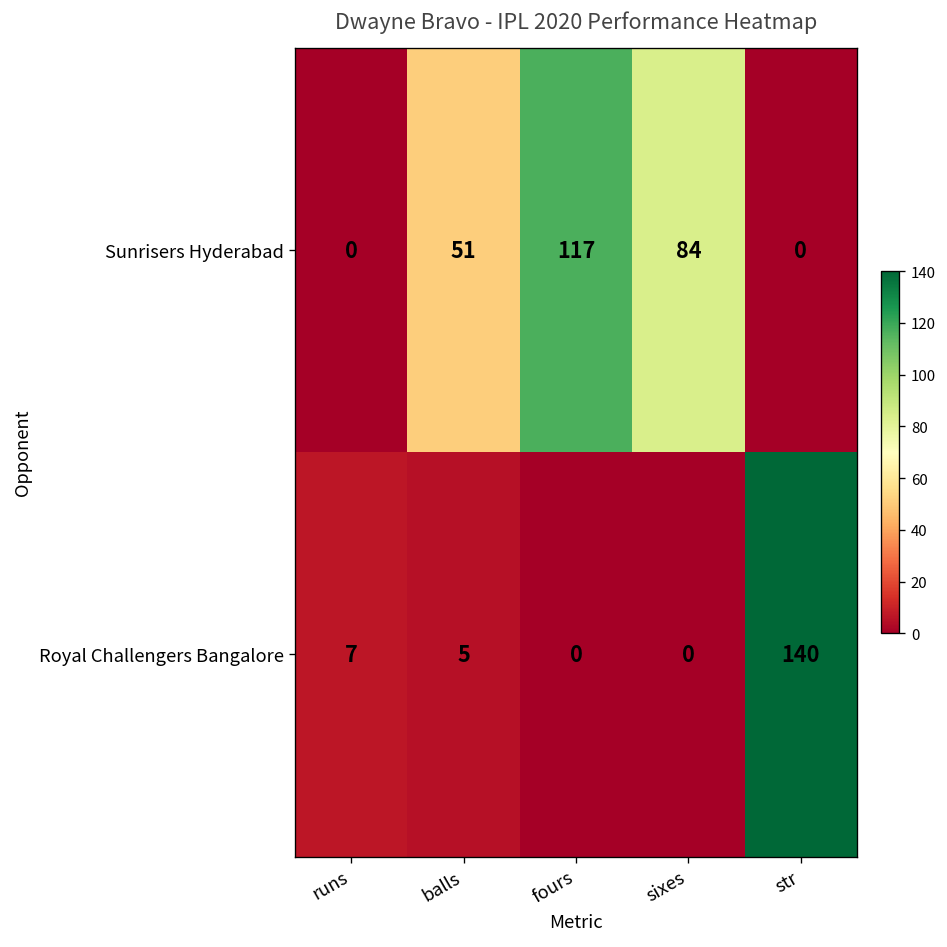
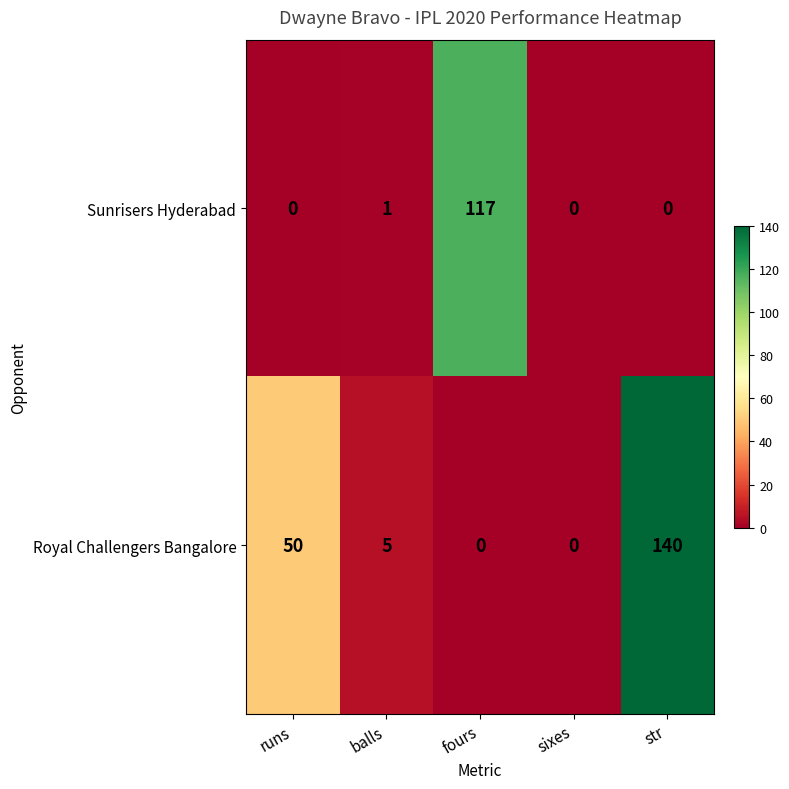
  {
    "Sunrisers Hyderabad": {
      "runs": 0,
-     "balls": 51,
+     "balls": 1,
      "fours": 117,
-     "sixes": 84,
+     "sixes": 0,
      "str": 0
    },
    "Royal Challengers Bangalore": {
-     "runs": 7,
+     "runs": 50,
      "balls": 5,
      "fours": 0,
      "sixes": 0,
      "str": 140
    }
  }
